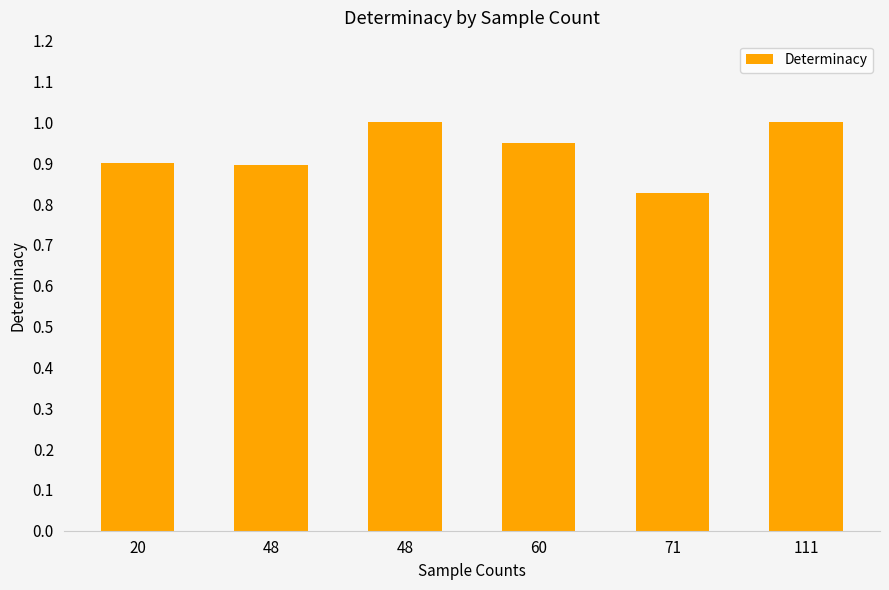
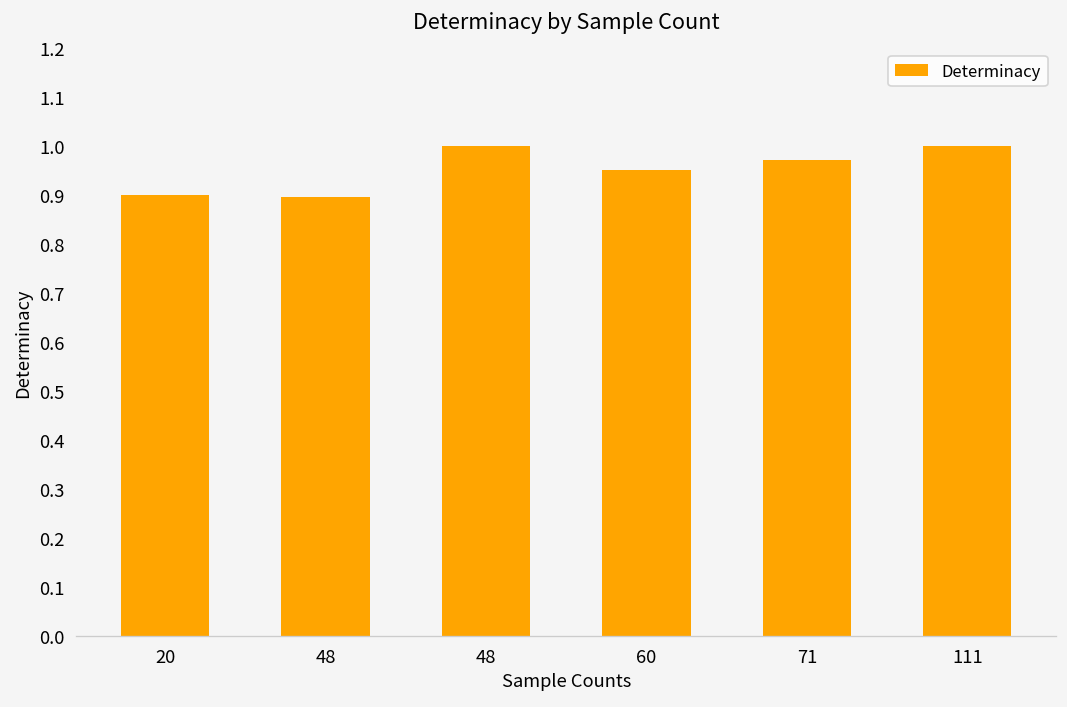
  {
    "20": 0.90,
    "60": 0.95,
-   "71": 0.83,
+   "71": 0.97,
    "111": 1.00
  }
